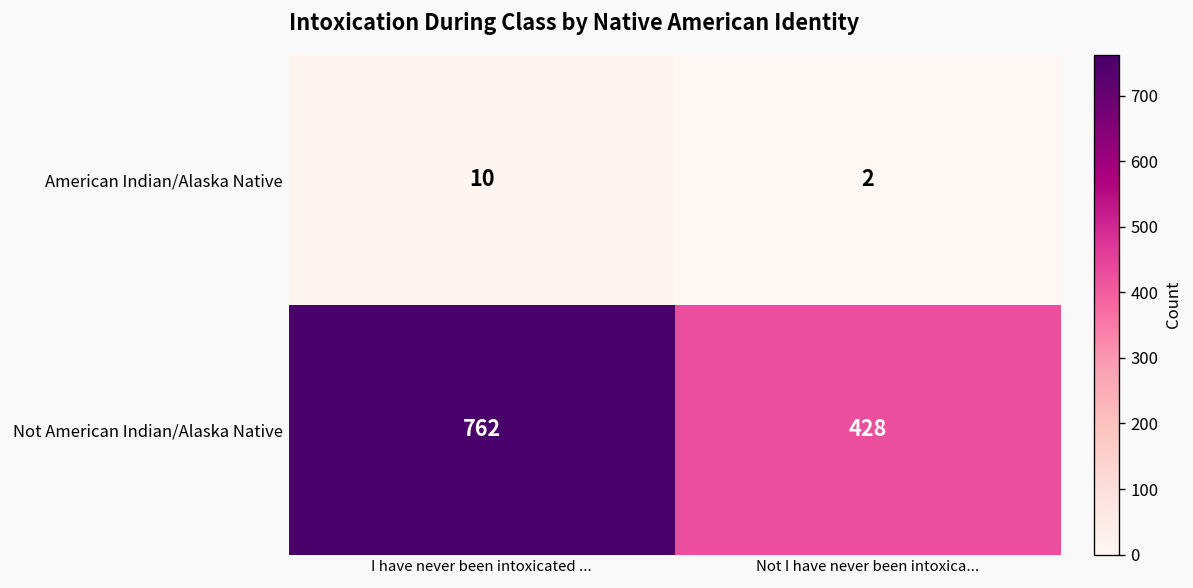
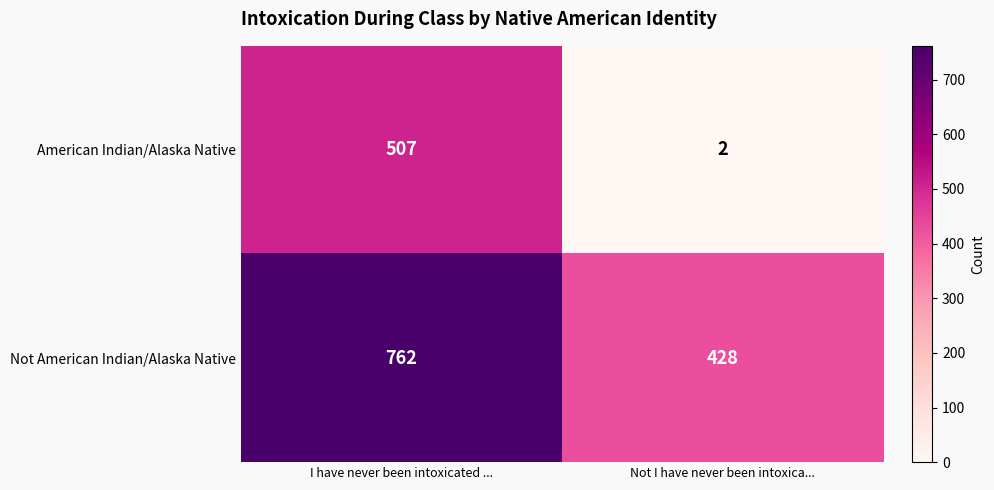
  {
    "American Indian/Alaska Native": {
-     "I have never been intoxicated ...": 10,
+     "I have never been intoxicated ...": 507,
      "Not I have never been intoxica...": 2
    },
    "Not American Indian/Alaska Native": {
      "I have never been intoxicated ...": 762,
      "Not I have never been intoxica...": 428
    }
  }
